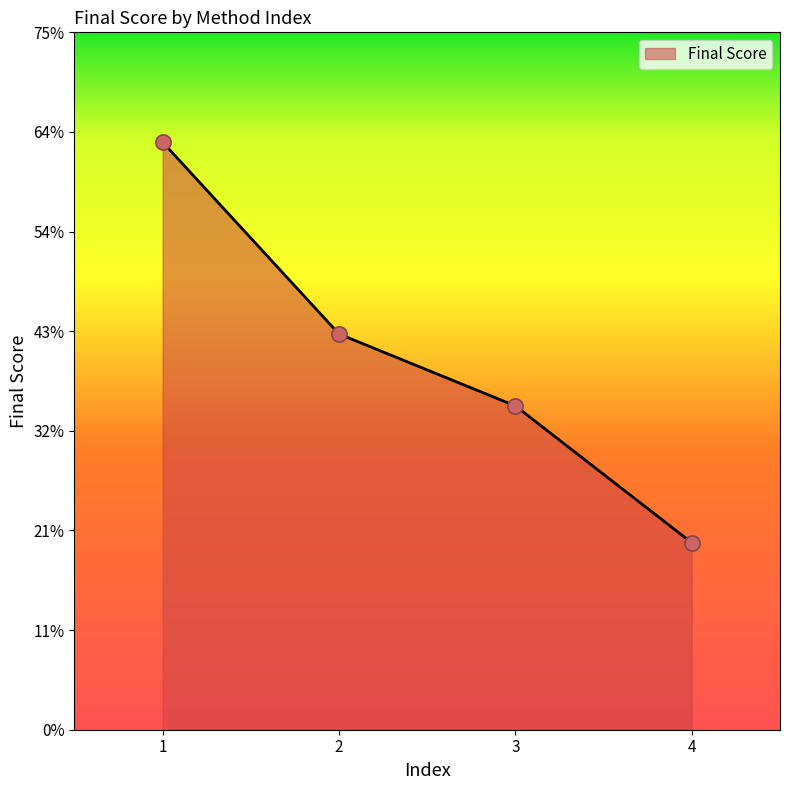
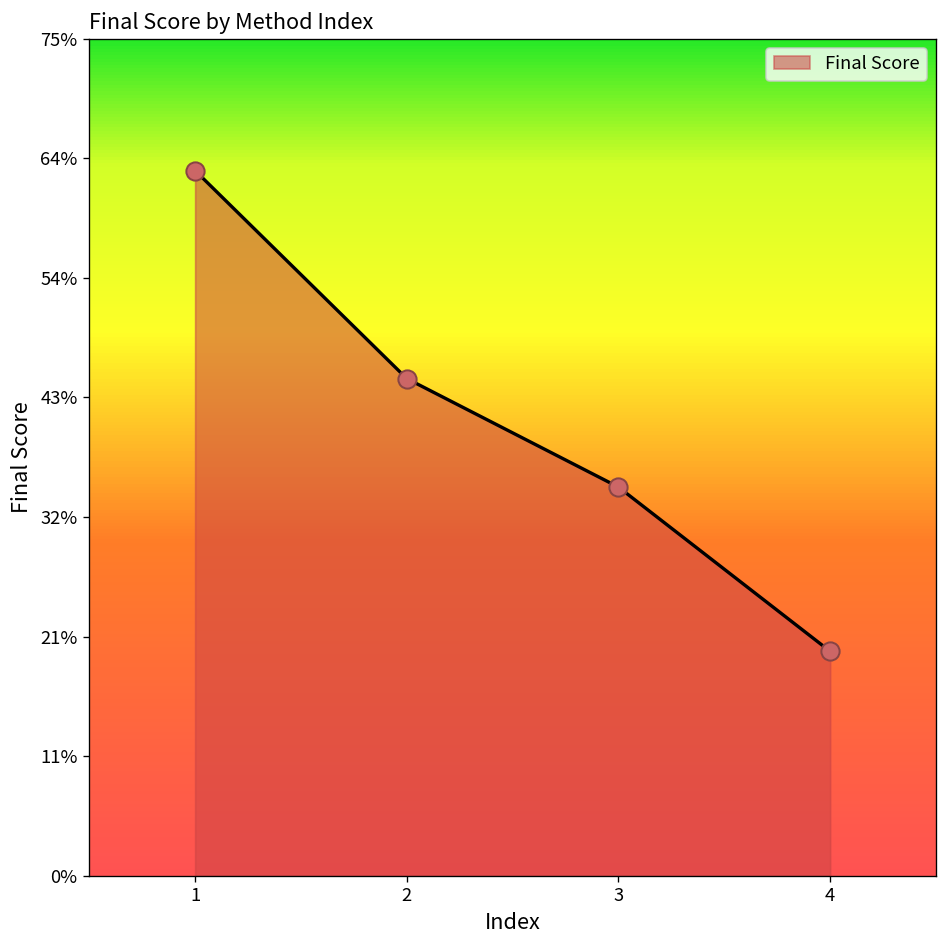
  {
    "1": "63%",
-   "2": "43%",
+   "2": "45%",
    "3": "35%",
    "4": "20%"
  }
